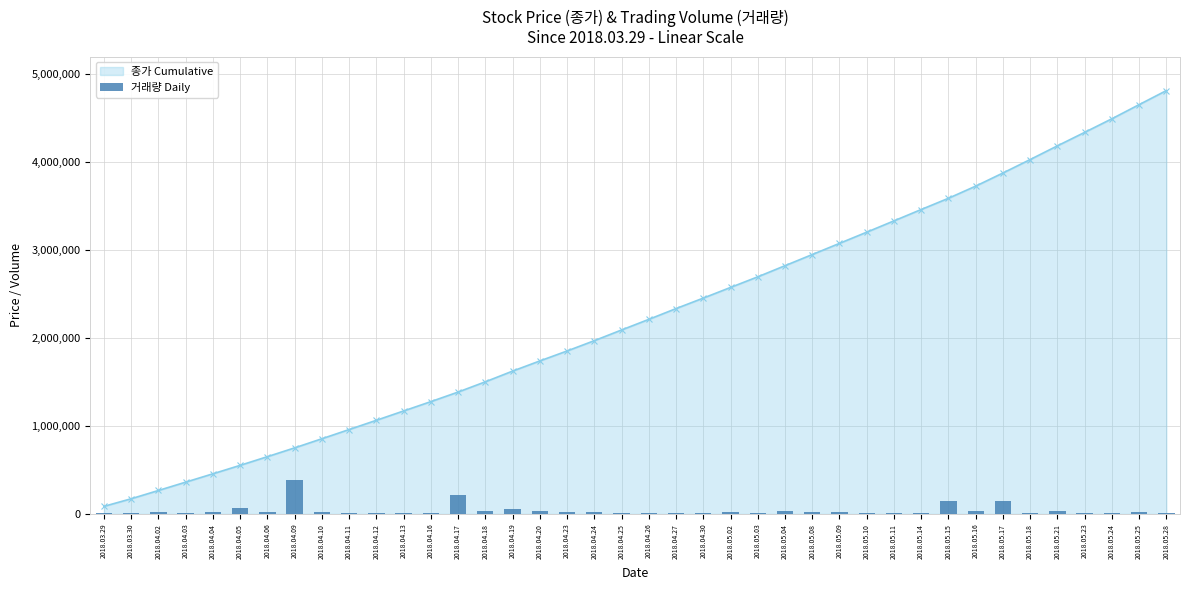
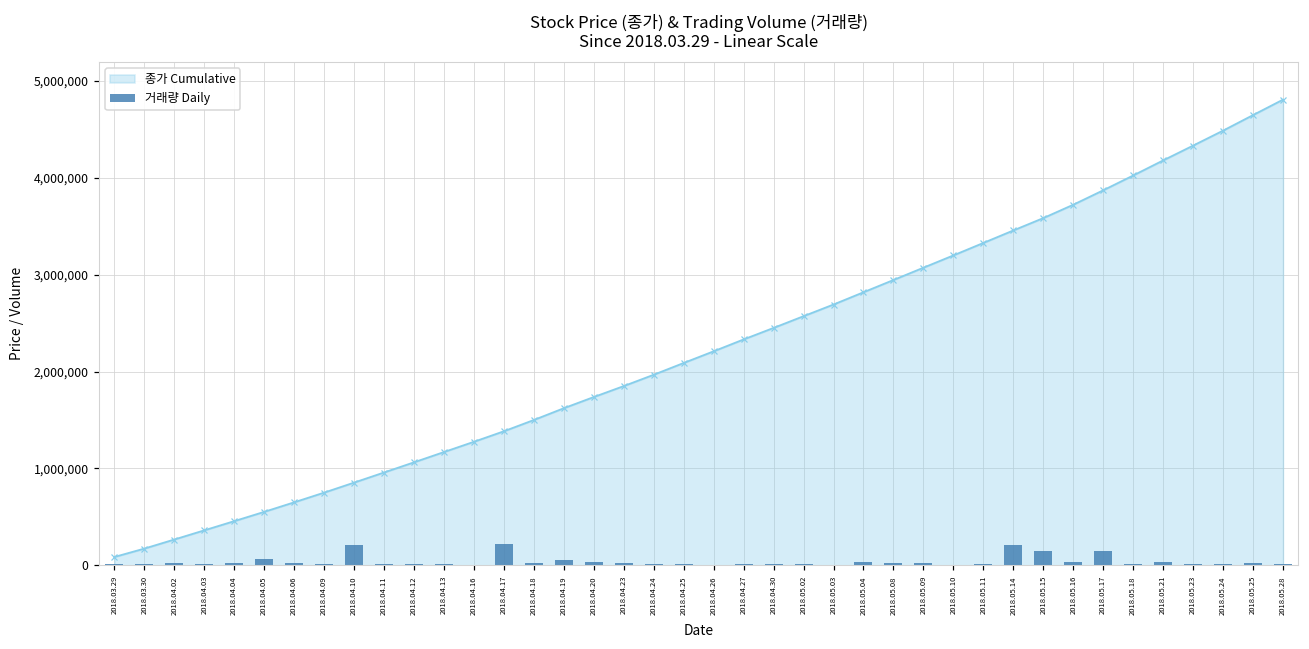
  {
    "종가 Cumulative": {
      "2018.03.29": "100,000",
      "2018.03.30": "200,000",
      "2018.04.02": "300,000",
      "2018.04.03": "400,000",
      "2018.04.04": "500,000",
      "2018.04.05": "600,000",
      "2018.04.06": "700,000",
      "2018.04.09": "800,000",
      "2018.04.10": "900,000",
      "2018.04.11": "1,000,000",
      "2018.04.12": "1,100,000",
      "2018.04.13": "1,200,000",
      "2018.04.16": "1,300,000",
      "2018.04.17": "1,400,000",
      "2018.04.18": "1,500,000",
      "2018.04.19": "1,600,000",
      "2018.04.20": "1,700,000",
      "2018.04.23": "1,900,000",
      "2018.04.24": "2,000,000",
      "2018.04.25": "2,100,000",
      "2018.04.26": "2,200,000",
      "2018.04.27": "2,300,000",
      "2018.04.30": "2,500,000",
      "2018.05.02": "2,600,000",
      "2018.05.03": "2,700,000",
      "2018.05.04": "2,800,000",
      "2018.05.08": "2,900,000",
      "2018.05.09": "3,100,000",
      "2018.05.10": "3,200,000",
      "2018.05.11": "3,300,000",
      "2018.05.14": "3,500,000",
      "2018.05.15": "3,600,000",
      "2018.05.16": "3,700,000",
      "2018.05.17": "3,900,000",
      "2018.05.18": "4,000,000",
      "2018.05.21": "4,200,000",
      "2018.05.23": "4,300,000",
      "2018.05.24": "4,500,000",
      "2018.05.25": "4,600,000",
      "2018.05.28": "4,800,000"
    },
    "거래량 Daily": {
      "2018.04.05": "100,000",
-     "2018.04.09": "400,000",
-     "2018.04.10": "0",
+     "2018.04.09": "0",
+     "2018.04.10": "200,000",
      "2018.04.17": "200,000",
      "2018.04.19": "100,000",
      "2018.04.20": "0",
      "2018.05.04": "0",
-     "2018.05.14": "0",
+     "2018.05.14": "200,000",
      "2018.05.15": "100,000",
      "2018.05.16": "0",
      "2018.05.17": "100,000",
      "2018.05.21": "0"
    }
  }
